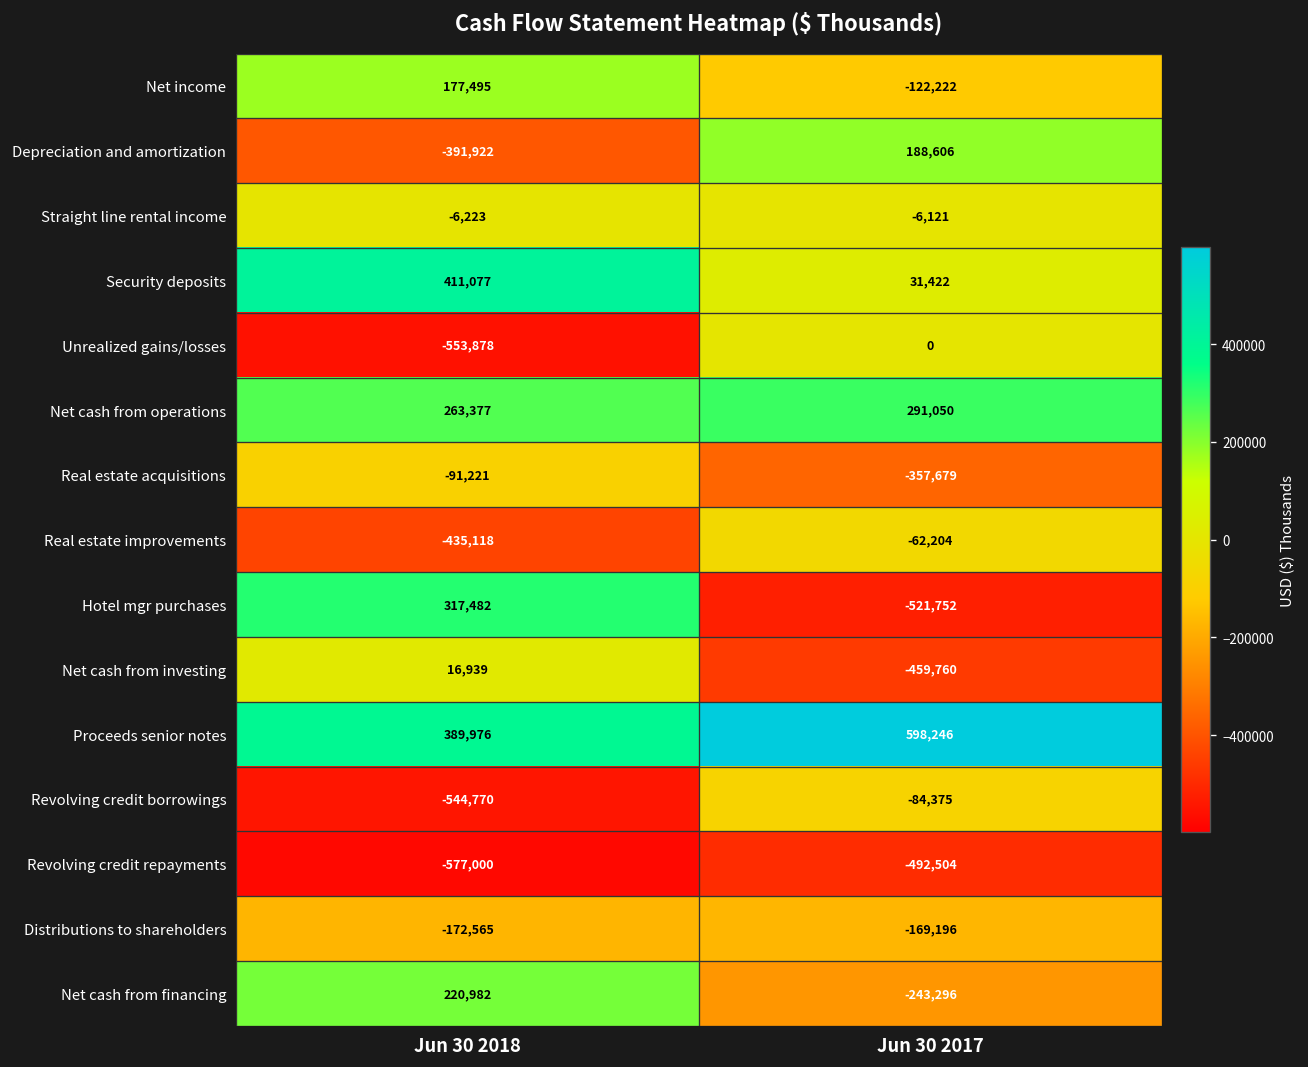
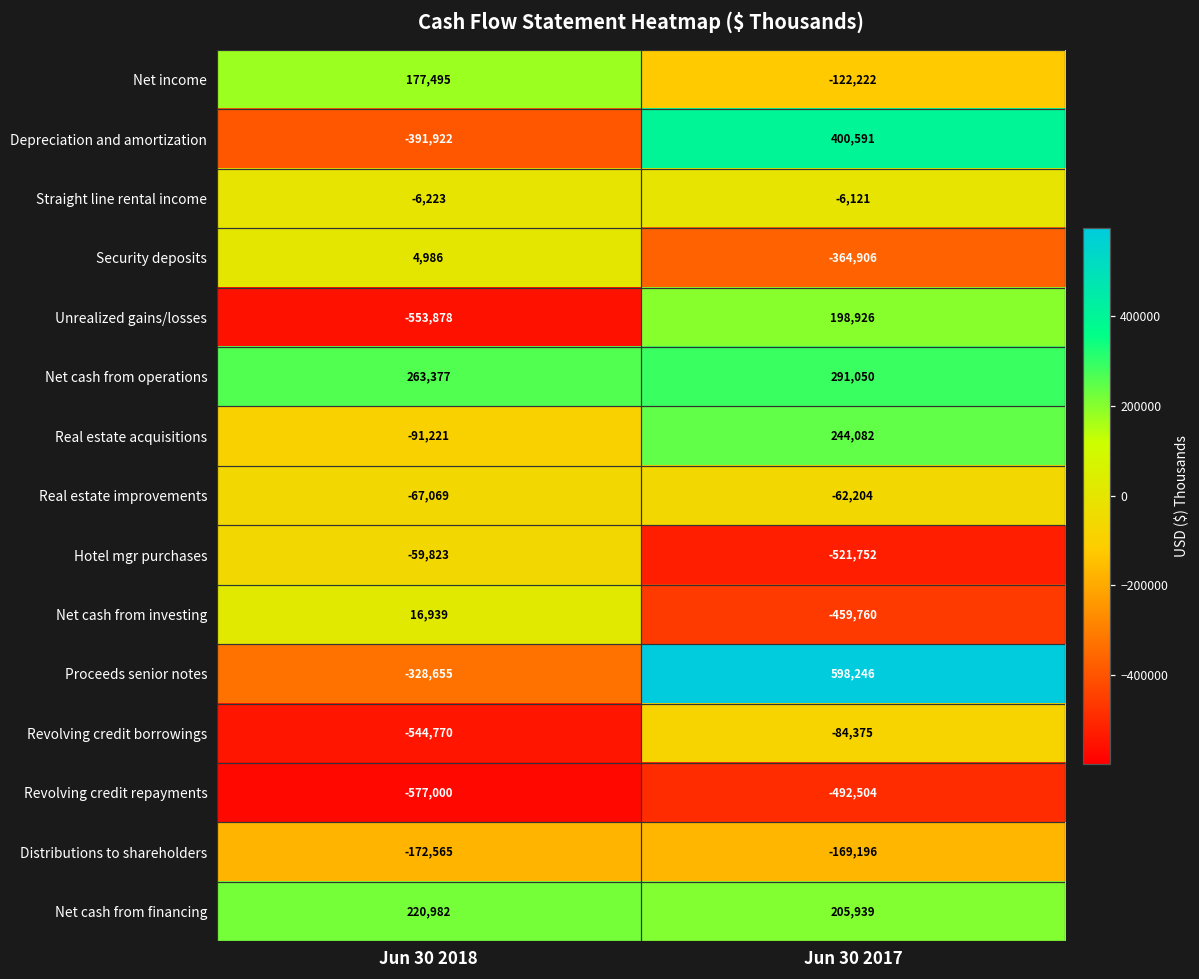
  {
    "Net income": {
      "Jun 30 2018": "177,495",
      "Jun 30 2017": "-122,222"
    },
    "Depreciation and amortization": {
      "Jun 30 2018": "-391,922",
-     "Jun 30 2017": "188,606"
+     "Jun 30 2017": "400,591"
    },
    "Straight line rental income": {
      "Jun 30 2018": "-6,223",
      "Jun 30 2017": "-6,121"
    },
    "Security deposits": {
-     "Jun 30 2018": "411,077",
-     "Jun 30 2017": "31,422"
+     "Jun 30 2018": "4,986",
+     "Jun 30 2017": "-364,906"
    },
    "Unrealized gains/losses": {
      "Jun 30 2018": "-553,878",
-     "Jun 30 2017": "0"
+     "Jun 30 2017": "198,926"
    },
    "Net cash from operations": {
      "Jun 30 2018": "263,377",
      "Jun 30 2017": "291,050"
    },
    "Real estate acquisitions": {
      "Jun 30 2018": "-91,221",
-     "Jun 30 2017": "-357,679"
+     "Jun 30 2017": "244,082"
    },
    "Real estate improvements": {
-     "Jun 30 2018": "-435,118",
+     "Jun 30 2018": "-67,069",
      "Jun 30 2017": "-62,204"
    },
    "Hotel mgr purchases": {
-     "Jun 30 2018": "317,482",
+     "Jun 30 2018": "-59,823",
      "Jun 30 2017": "-521,752"
    },
    "Net cash from investing": {
      "Jun 30 2018": "16,939",
      "Jun 30 2017": "-459,760"
    },
    "Proceeds senior notes": {
-     "Jun 30 2018": "389,976",
+     "Jun 30 2018": "-328,655",
      "Jun 30 2017": "598,246"
    },
    "Revolving credit borrowings": {
      "Jun 30 2018": "-544,770",
      "Jun 30 2017": "-84,375"
    },
    "Revolving credit repayments": {
      "Jun 30 2018": "-577,000",
      "Jun 30 2017": "-492,504"
    },
    "Distributions to shareholders": {
      "Jun 30 2018": "-172,565",
      "Jun 30 2017": "-169,196"
    },
    "Net cash from financing": {
      "Jun 30 2018": "220,982",
-     "Jun 30 2017": "-243,296"
+     "Jun 30 2017": "205,939"
    }
  }
